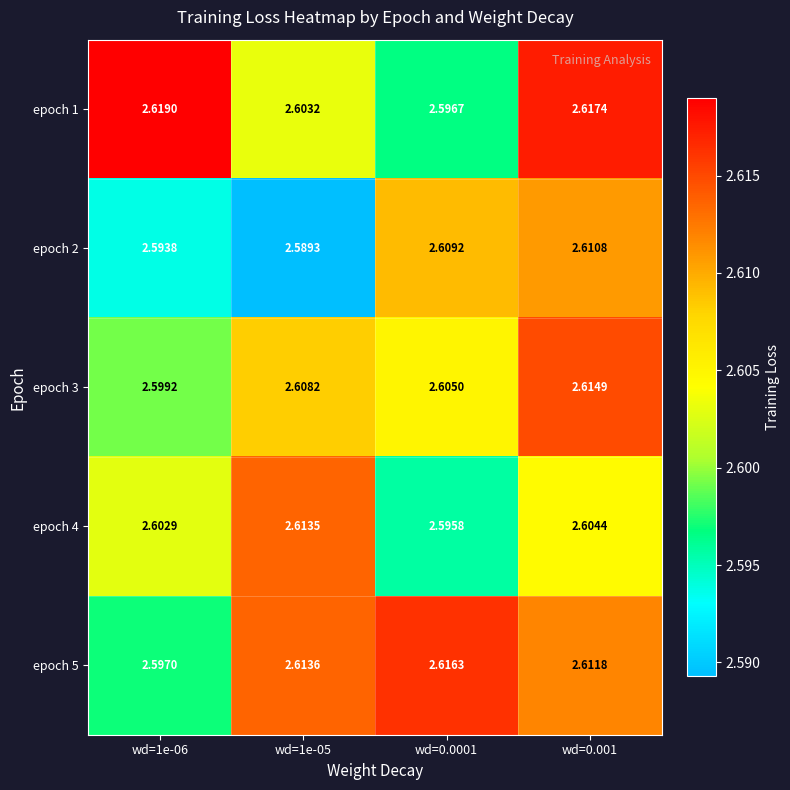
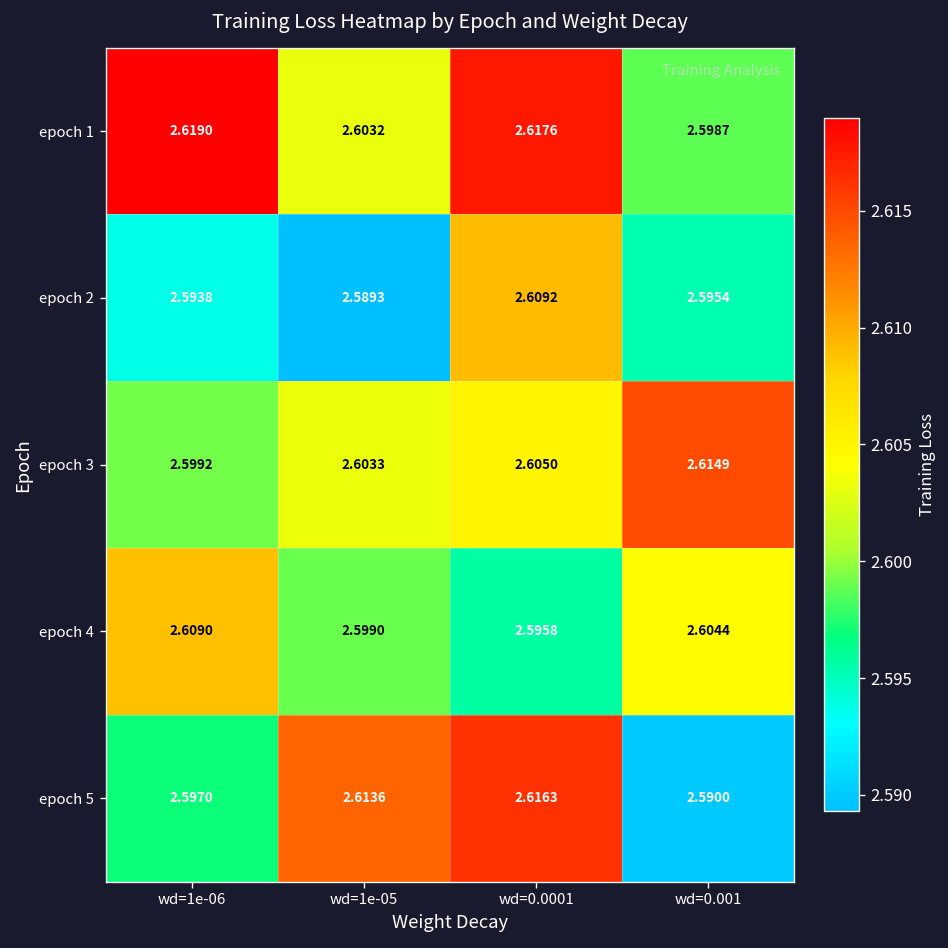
  {
    "epoch 1": {
      "wd=1e-06": 2.6190,
      "wd=1e-05": 2.6032,
-     "wd=0.0001": 2.5967,
-     "wd=0.001": 2.6174
+     "wd=0.0001": 2.6176,
+     "wd=0.001": 2.5987
    },
    "epoch 2": {
      "wd=1e-06": 2.5938,
      "wd=1e-05": 2.5893,
      "wd=0.0001": 2.6092,
-     "wd=0.001": 2.6108
+     "wd=0.001": 2.5954
    },
    "epoch 3": {
      "wd=1e-06": 2.5992,
-     "wd=1e-05": 2.6082,
+     "wd=1e-05": 2.6033,
      "wd=0.0001": 2.6050,
      "wd=0.001": 2.6149
    },
    "epoch 4": {
-     "wd=1e-06": 2.6029,
-     "wd=1e-05": 2.6135,
+     "wd=1e-06": 2.6090,
+     "wd=1e-05": 2.5990,
      "wd=0.0001": 2.5958,
      "wd=0.001": 2.6044
    },
    "epoch 5": {
      "wd=1e-06": 2.5970,
      "wd=1e-05": 2.6136,
      "wd=0.0001": 2.6163,
-     "wd=0.001": 2.6118
+     "wd=0.001": 2.5900
    }
  }
